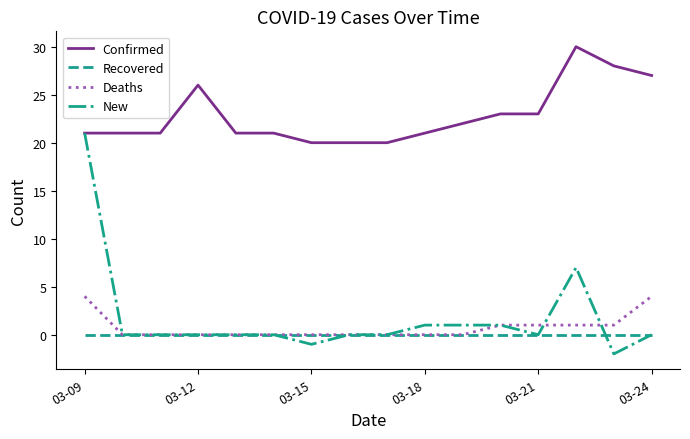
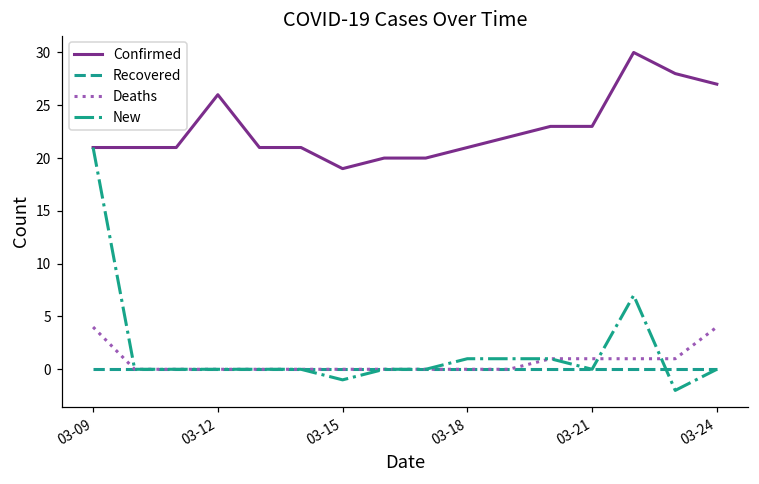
  {
    "Confirmed": {
      "03-12": 26,
-     "03-15": 20,
+     "03-15": 19,
      "03-18": 21,
      "03-21": 23,
      "03-24": 27
    },
    "Deaths": {
      "03-09": 4,
      "03-21": 1,
      "03-24": 4
    }
  }
